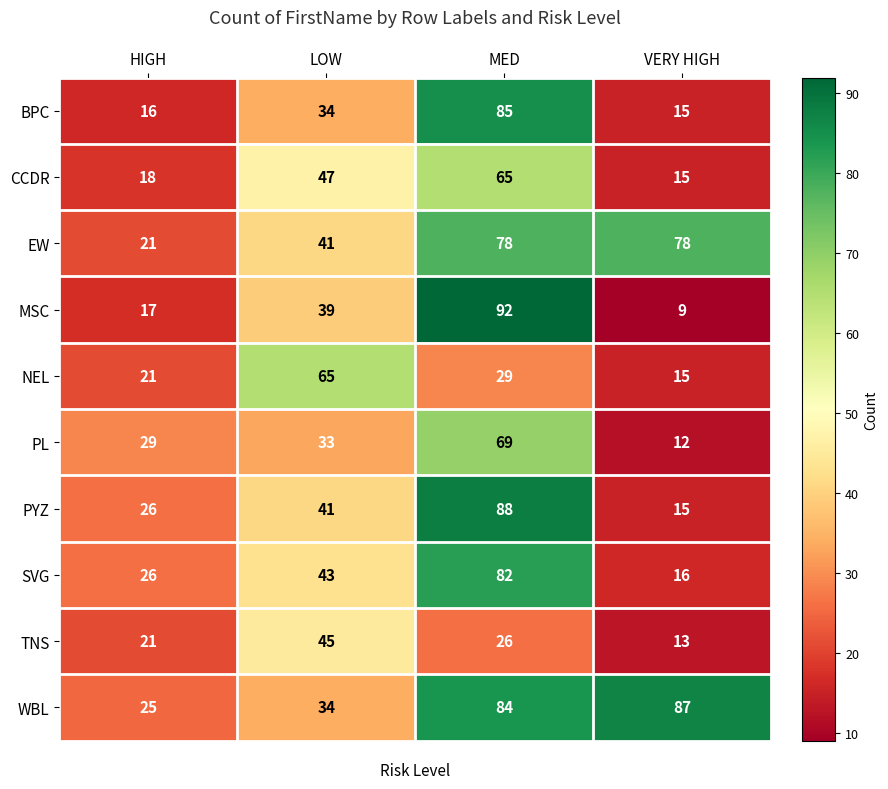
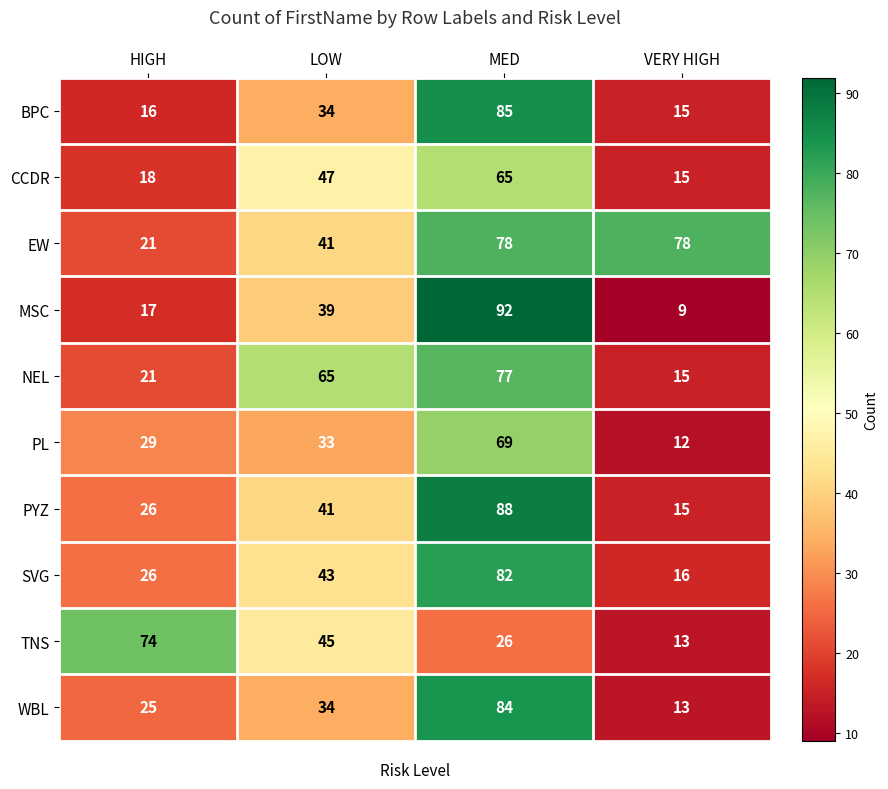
  {
    "BPC": {
      "HIGH": 16,
      "LOW": 34,
      "MED": 85,
      "VERY HIGH": 15
    },
    "CCDR": {
      "HIGH": 18,
      "LOW": 47,
      "MED": 65,
      "VERY HIGH": 15
    },
    "EW": {
      "HIGH": 21,
      "LOW": 41,
      "MED": 78,
      "VERY HIGH": 78
    },
    "MSC": {
      "HIGH": 17,
      "LOW": 39,
      "MED": 92,
      "VERY HIGH": 9
    },
    "NEL": {
      "HIGH": 21,
      "LOW": 65,
-     "MED": 29,
+     "MED": 77,
      "VERY HIGH": 15
    },
    "PL": {
      "HIGH": 29,
      "LOW": 33,
      "MED": 69,
      "VERY HIGH": 12
    },
    "PYZ": {
      "HIGH": 26,
      "LOW": 41,
      "MED": 88,
      "VERY HIGH": 15
    },
    "SVG": {
      "HIGH": 26,
      "LOW": 43,
      "MED": 82,
      "VERY HIGH": 16
    },
    "TNS": {
-     "HIGH": 21,
+     "HIGH": 74,
      "LOW": 45,
      "MED": 26,
      "VERY HIGH": 13
    },
    "WBL": {
      "HIGH": 25,
      "LOW": 34,
      "MED": 84,
-     "VERY HIGH": 87
+     "VERY HIGH": 13
    }
  }
